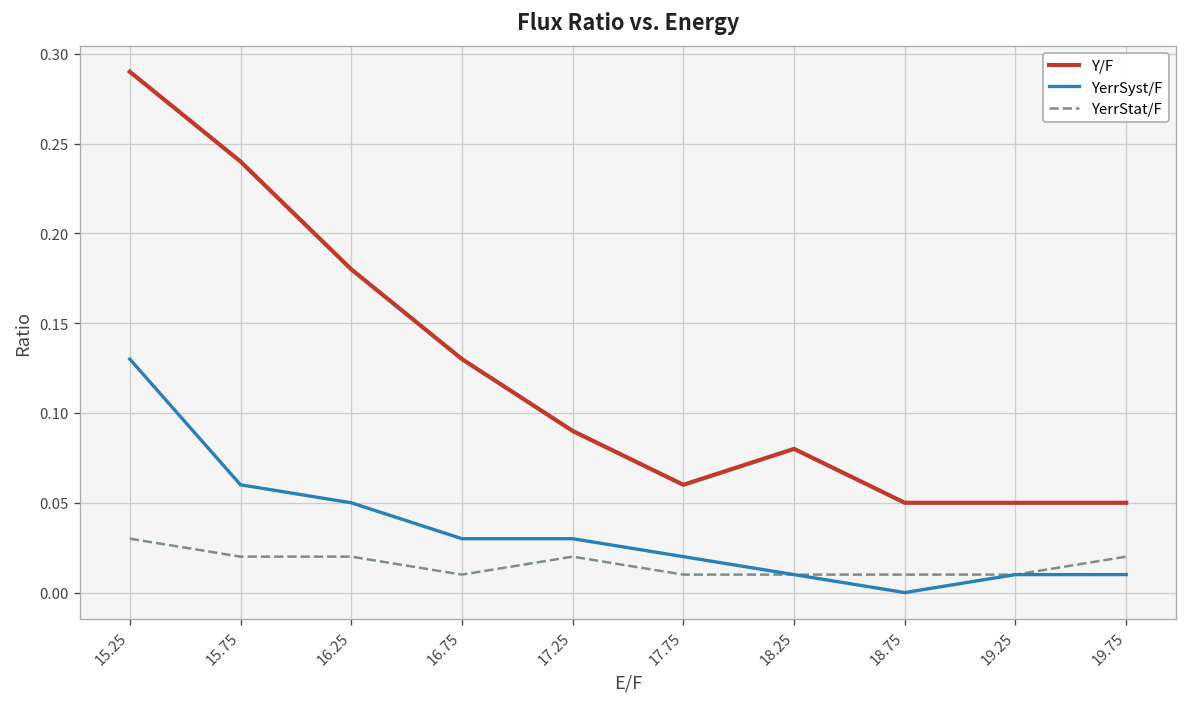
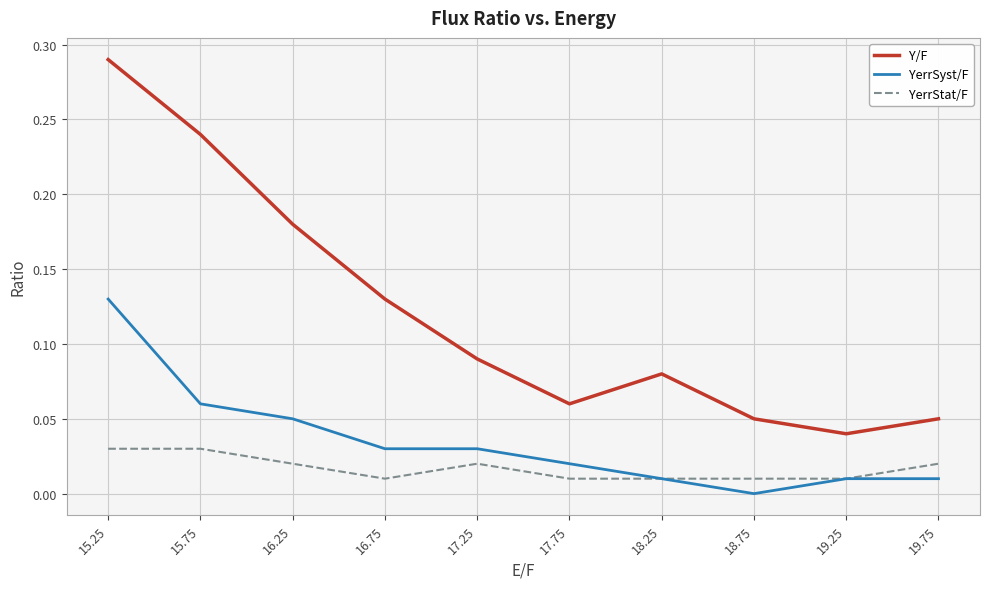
  {
    "Y/F": {
      "15.25": 0.29,
      "15.75": 0.24,
      "16.25": 0.18,
      "16.75": 0.13,
      "17.25": 0.09,
      "17.75": 0.06,
      "18.25": 0.08,
      "18.75": 0.05,
-     "19.25": 0.05,
+     "19.25": 0.04,
      "19.75": 0.05
    },
    "YerrSyst/F": {
      "15.25": 0.13,
      "15.75": 0.06,
      "16.25": 0.05,
      "16.75": 0.03,
      "17.25": 0.03,
      "17.75": 0.02,
      "18.75": 0.00,
      "19.75": 0.01
    },
    "YerrStat/F": {
      "15.25": 0.03,
-     "15.75": 0.02,
+     "15.75": 0.03,
      "16.25": 0.02,
      "16.75": 0.01,
      "17.25": 0.02,
      "17.75": 0.01,
      "18.75": 0.01,
      "19.75": 0.02
    }
  }
